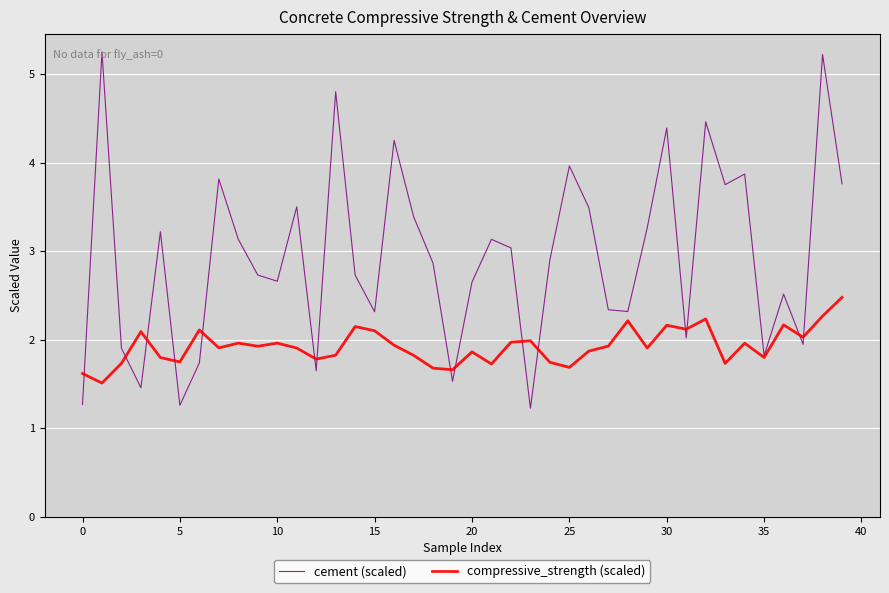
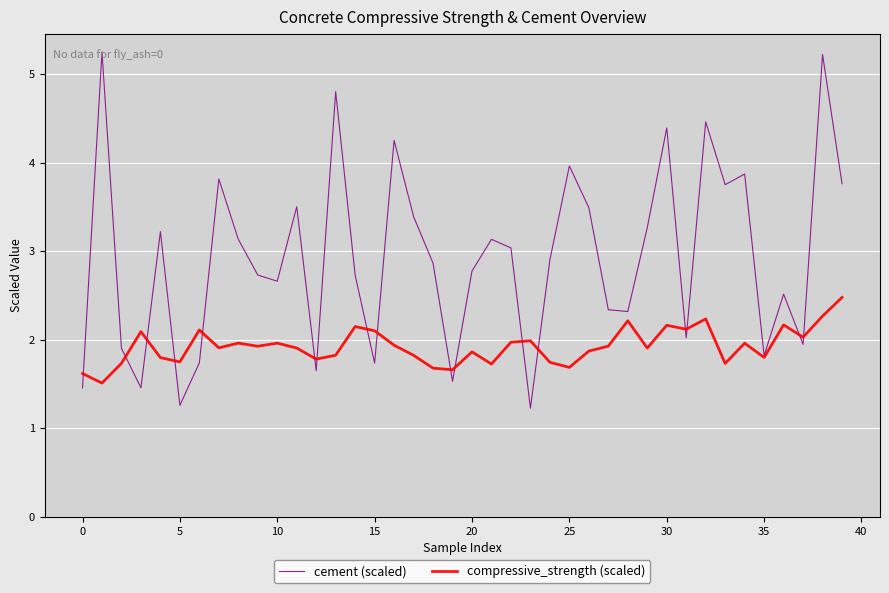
  {
    "cement (scaled)": {
-     "0": 1.3,
+     "0": 1.5,
      "5": 1.3,
      "10": 2.7,
-     "15": 2.3,
-     "20": 2.7,
+     "15": 1.7,
+     "20": 2.8,
      "25": 4.0,
      "30": 4.4
    },
    "compressive_strength (scaled)": {
      "0": 1.6,
      "5": 1.7,
      "10": 2.0,
      "15": 2.1,
      "20": 1.9,
      "25": 1.7,
      "30": 2.2
    }
  }
